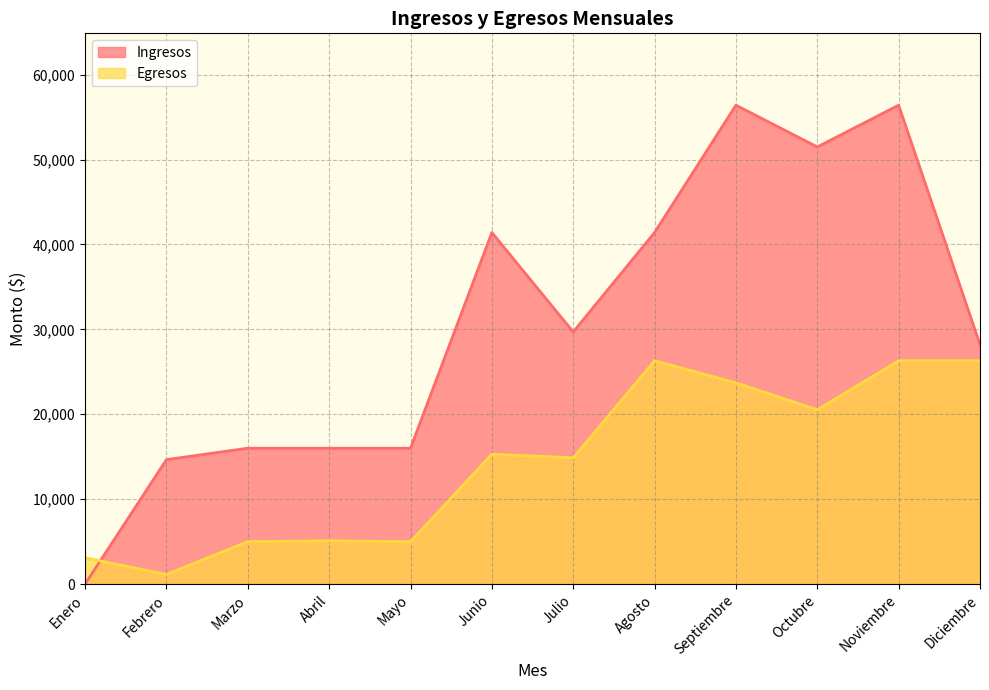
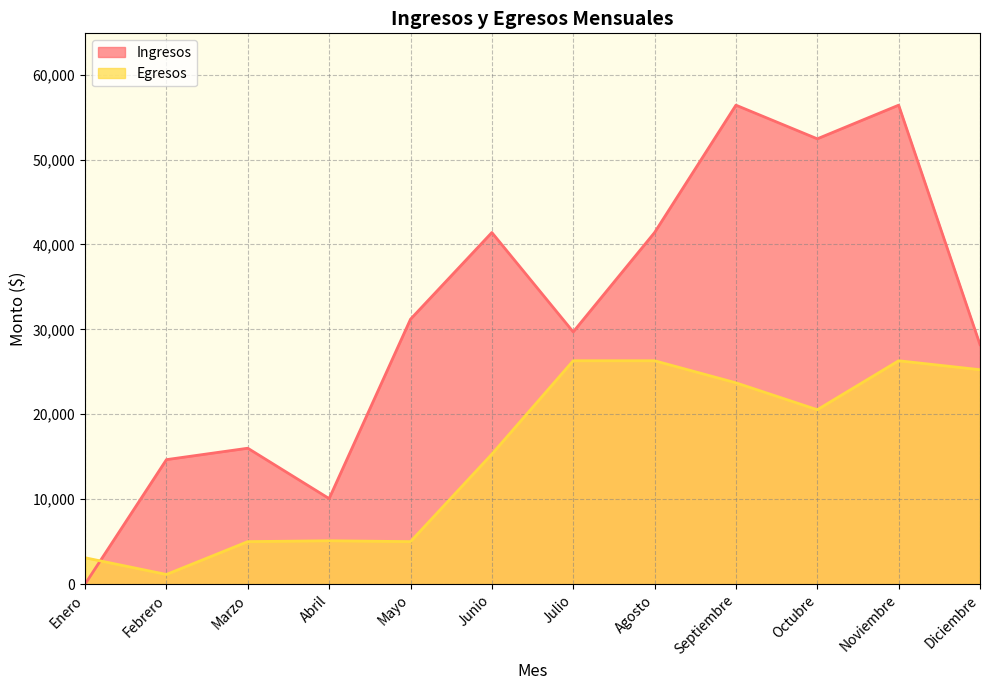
  {
    "Ingresos": {
      "Enero": "0",
      "Febrero": "15,000",
      "Marzo": "16,000",
-     "Abril": "16,000",
-     "Mayo": "16,000",
+     "Abril": "10,000",
+     "Mayo": "31,000",
      "Junio": "41,000",
      "Julio": "30,000",
      "Agosto": "41,000",
      "Septiembre": "56,000",
-     "Octubre": "51,000",
+     "Octubre": "52,000",
      "Noviembre": "56,000",
      "Diciembre": "28,000"
    },
    "Egresos": {
      "Enero": "3,000",
      "Febrero": "1,000",
      "Marzo": "5,000",
      "Abril": "5,000",
      "Mayo": "5,000",
      "Junio": "15,000",
-     "Julio": "15,000",
+     "Julio": "26,000",
      "Agosto": "26,000",
      "Septiembre": "24,000",
      "Octubre": "21,000",
      "Noviembre": "26,000",
-     "Diciembre": "26,000"
+     "Diciembre": "25,000"
    }
  }
